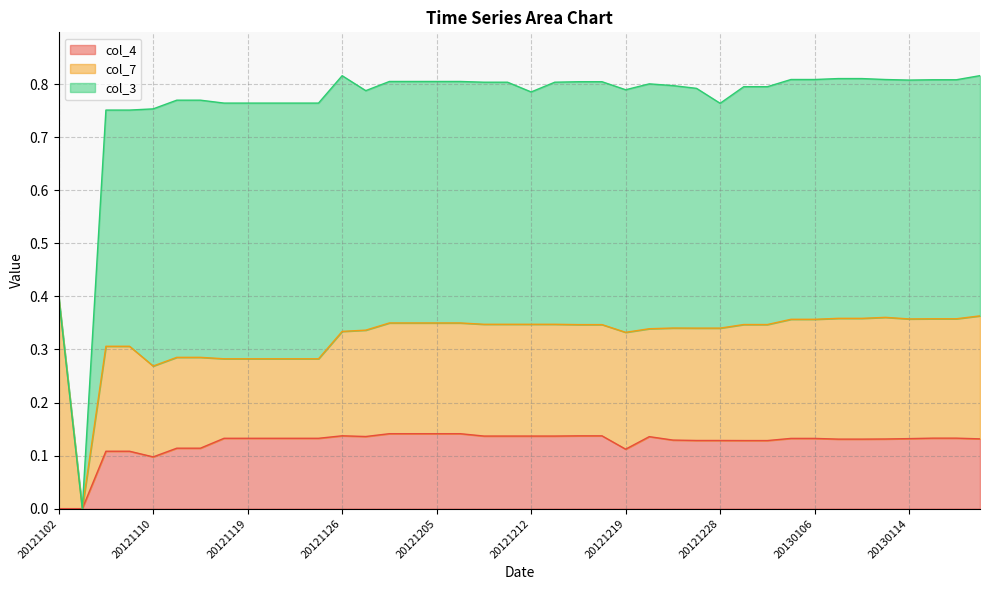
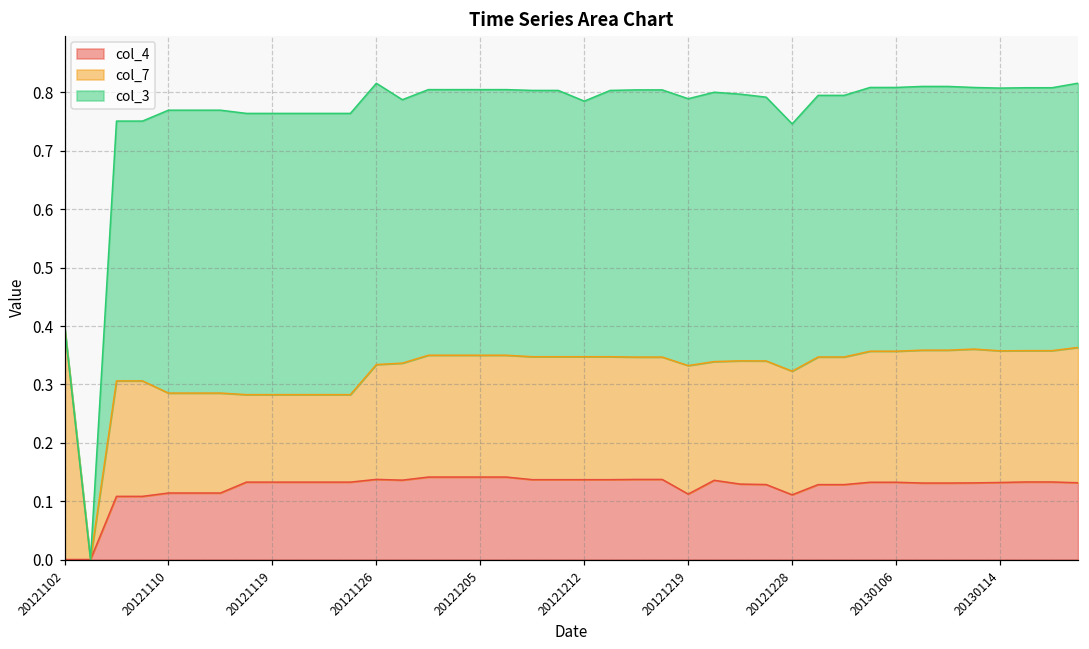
  {
    "col_4": {
      "20121102": 0.00,
-     "20121110": 0.10,
+     "20121110": 0.11,
      "20121119": 0.13,
      "20121126": 0.14,
      "20121205": 0.14,
      "20121212": 0.14,
      "20121219": 0.11,
-     "20121228": 0.13,
+     "20121228": 0.11,
      "20130106": 0.13,
      "20130114": 0.13
    },
    "col_7": {
      "20121110": 0.17,
      "20121119": 0.15,
      "20121126": 0.20,
      "20121205": 0.21,
      "20121212": 0.21,
      "20121219": 0.22,
      "20121228": 0.21,
      "20130106": 0.22,
      "20130114": 0.23
    },
    "col_3": {
      "20121110": 0.48,
      "20121119": 0.48,
      "20121126": 0.48,
      "20121205": 0.46,
      "20121212": 0.44,
      "20121219": 0.46,
      "20121228": 0.42,
      "20130106": 0.45,
      "20130114": 0.45
    }
  }
